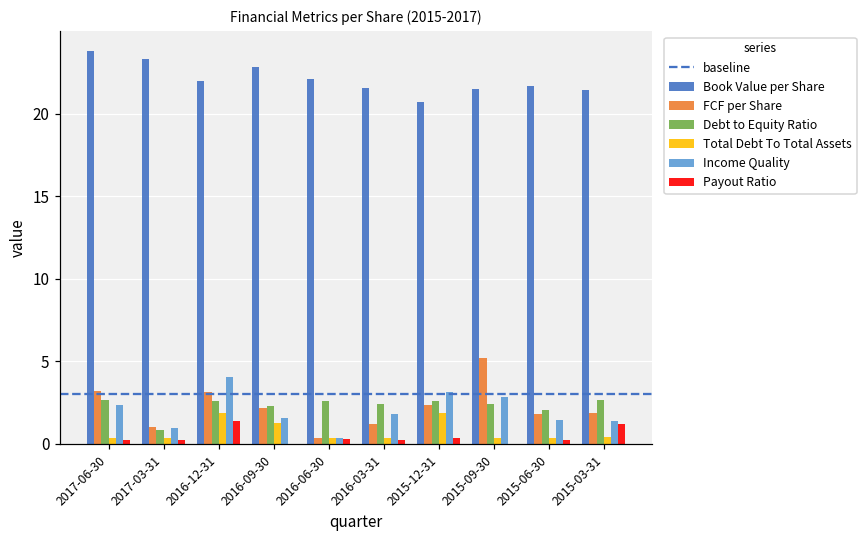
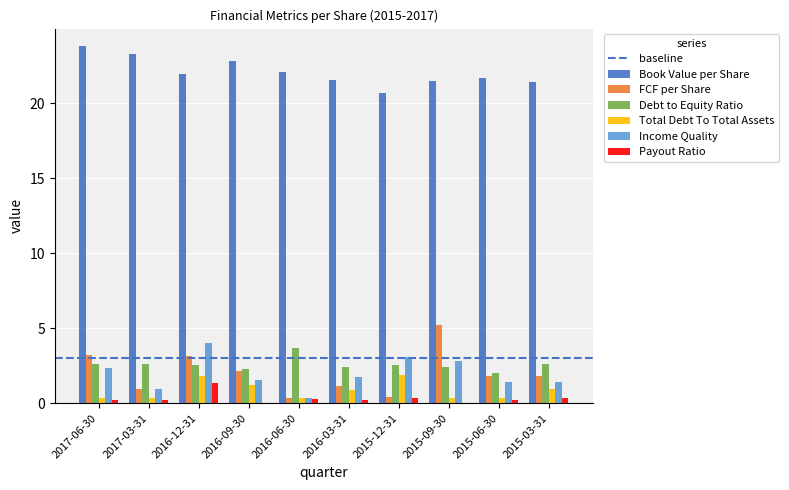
  {
    "FCF per Share": {
      "2017-06-30": 3.2,
      "2017-03-31": 1.0,
      "2016-12-31": 3.1,
      "2016-09-30": 2.1,
      "2016-06-30": 0.3,
      "2016-03-31": 1.2,
-     "2015-12-31": 2.3,
+     "2015-12-31": 0.4,
      "2015-09-30": 5.2,
      "2015-06-30": 1.8,
      "2015-03-31": 1.8
    },
    "Debt to Equity Ratio": {
      "2017-06-30": 2.6,
-     "2017-03-31": 0.8,
+     "2017-03-31": 2.6,
      "2016-12-31": 2.6,
      "2016-09-30": 2.3,
-     "2016-06-30": 2.6,
+     "2016-06-30": 3.7,
      "2016-03-31": 2.4,
      "2015-12-31": 2.6,
      "2015-09-30": 2.4,
      "2015-06-30": 2.0,
      "2015-03-31": 2.6
    },
    "Total Debt To Total Assets": {
      "2017-06-30": 0.3,
      "2017-03-31": 0.3,
      "2016-12-31": 1.8,
      "2016-09-30": 1.2,
      "2016-06-30": 0.3,
-     "2016-03-31": 0.3,
+     "2016-03-31": 0.9,
      "2015-12-31": 1.9,
      "2015-09-30": 0.3,
      "2015-06-30": 0.4,
-     "2015-03-31": 0.4
+     "2015-03-31": 1.0
    },
    "Payout Ratio": {
      "2017-06-30": 0.2,
      "2017-03-31": 0.2,
      "2016-12-31": 1.4,
      "2016-09-30": 0.0,
      "2016-06-30": 0.3,
      "2016-03-31": 0.2,
      "2015-12-31": 0.3,
      "2015-09-30": 0.0,
      "2015-06-30": 0.2,
-     "2015-03-31": 1.2
+     "2015-03-31": 0.3
    }
  }
